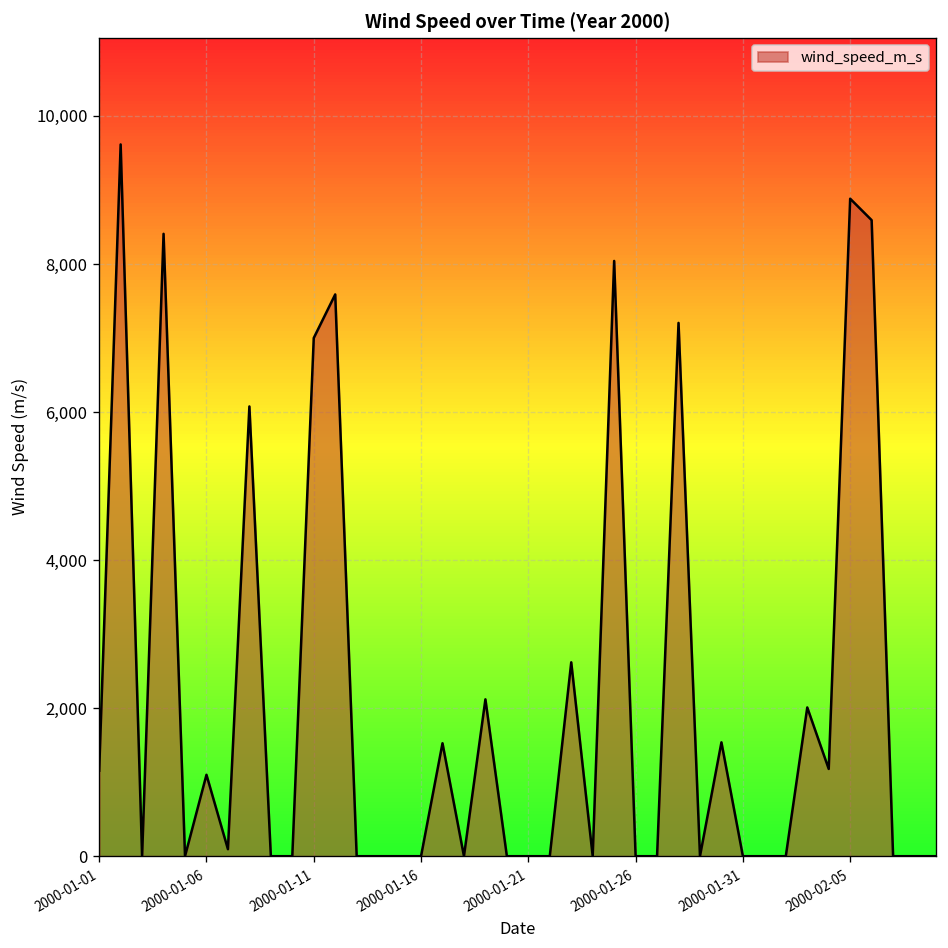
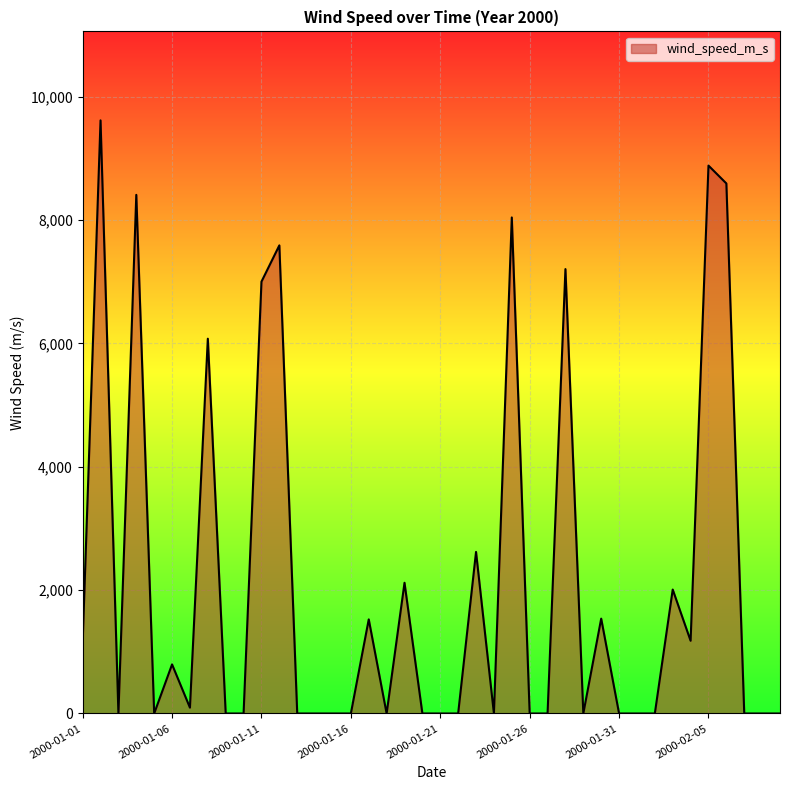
  {
    "2000-01-01": "1,200",
-   "2000-01-06": "1,100",
+   "2000-01-06": "800",
    "2000-01-11": "7,000",
    "2000-01-16": "0",
    "2000-01-21": "0",
    "2000-01-26": "0",
    "2000-01-31": "0",
    "2000-02-05": "8,900"
  }
